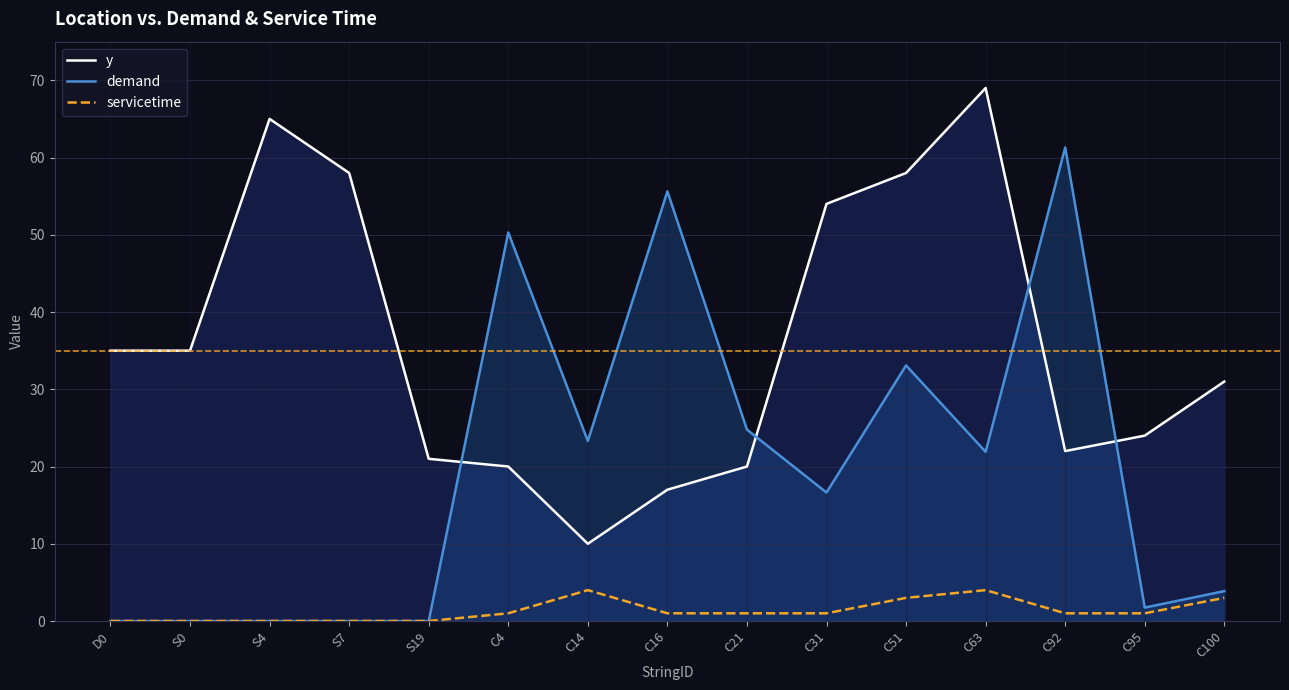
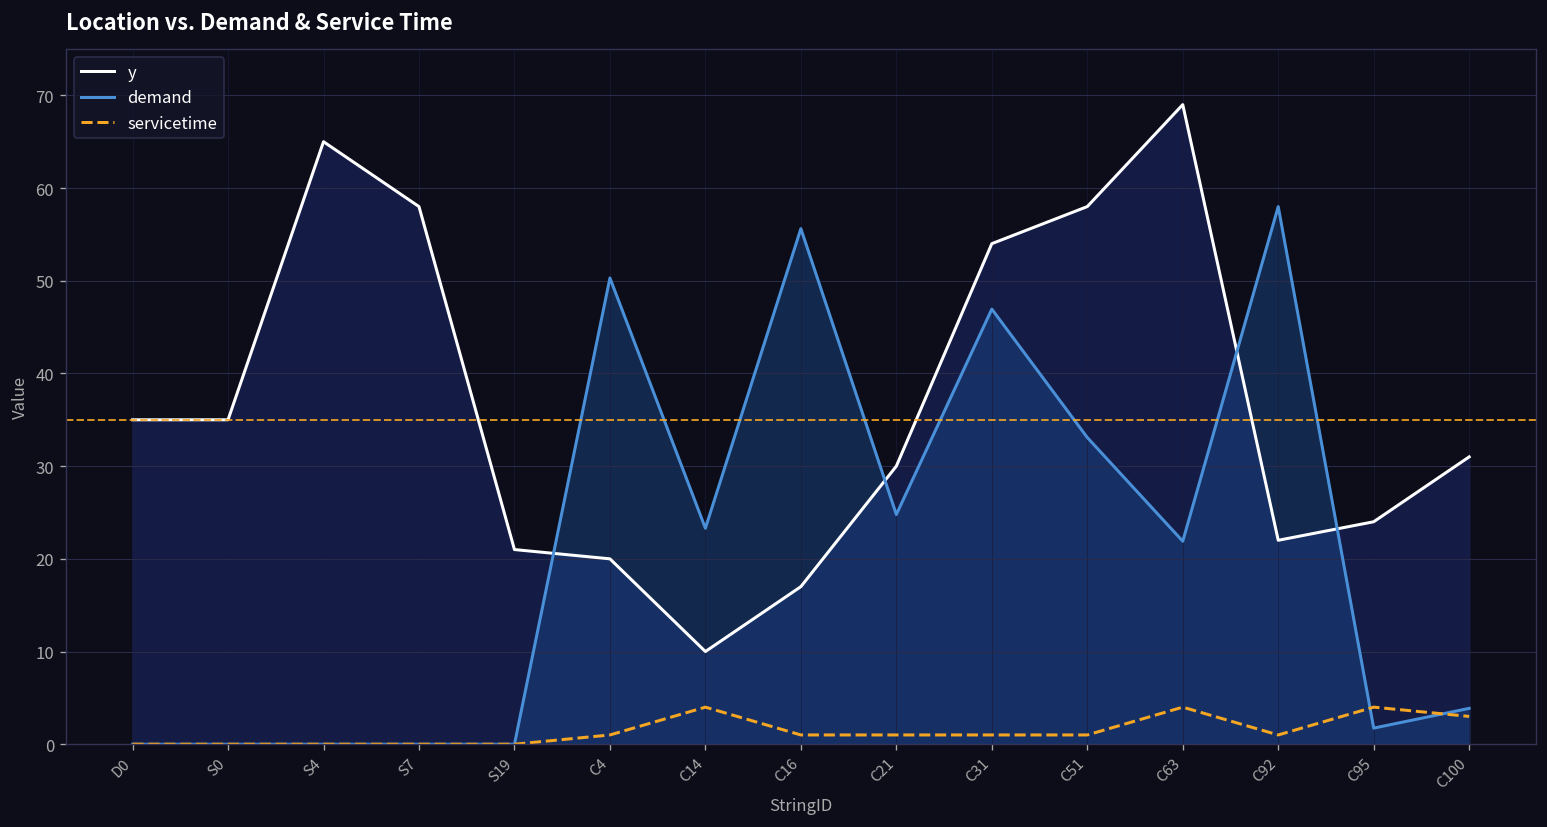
  {
    "y": {
      "D0": 35,
      "S0": 35,
      "S4": 65,
      "S7": 58,
      "S19": 21,
      "C4": 20,
      "C14": 10,
      "C16": 17,
-     "C21": 20,
+     "C21": 30,
      "C31": 54,
      "C51": 58,
      "C63": 69,
      "C92": 22,
      "C95": 24,
      "C100": 31
    },
    "demand": {
      "C4": 50,
      "C14": 23,
      "C16": 56,
      "C21": 25,
-     "C31": 17,
+     "C31": 47,
      "C51": 33,
      "C63": 22,
-     "C92": 61,
+     "C92": 58,
      "C95": 2,
      "C100": 4
    },
    "servicetime": {
      "C4": 1,
      "C14": 4,
      "C16": 1,
      "C21": 1,
      "C31": 1,
-     "C51": 3,
+     "C51": 1,
      "C63": 4,
      "C92": 1,
-     "C95": 1,
+     "C95": 4,
      "C100": 3
    }
  }
